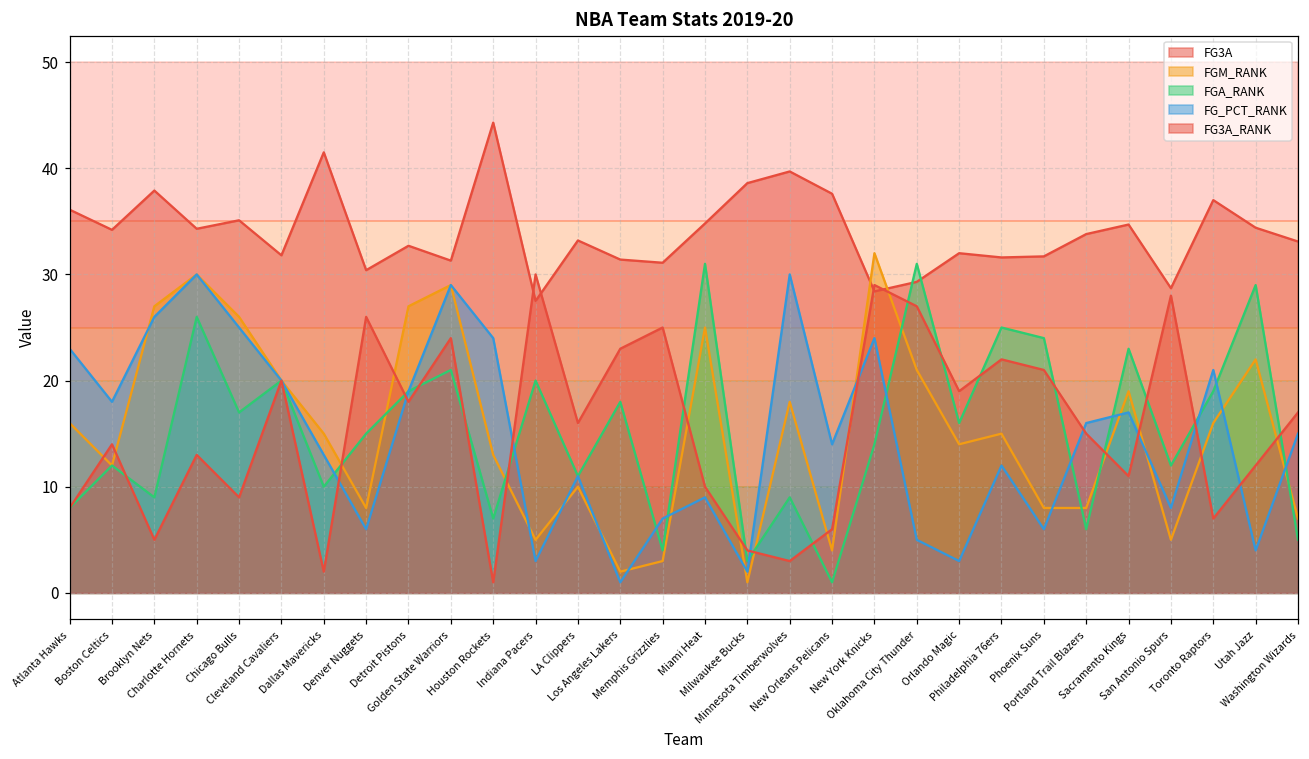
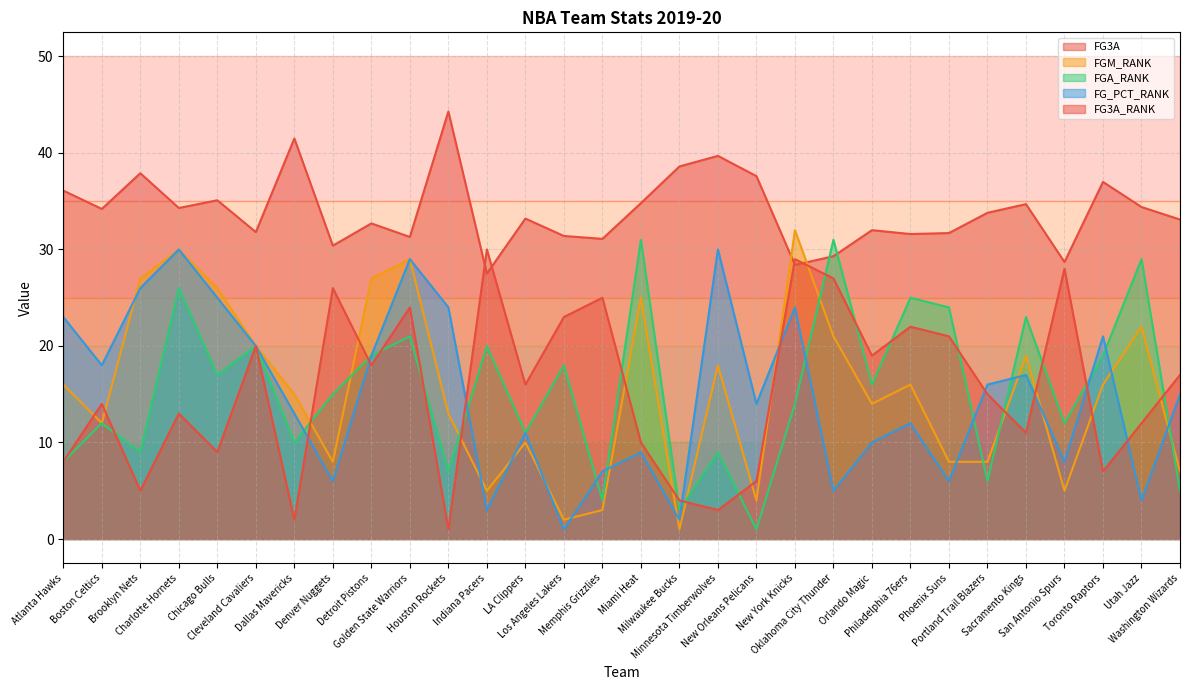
  {
    "FGM_RANK": {
      "Atlanta Hawks": 16,
      "Brooklyn Nets": 27,
      "Chicago Bulls": 26,
      "Dallas Mavericks": 15,
      "Denver Nuggets": 8,
      "Detroit Pistons": 27,
      "Houston Rockets": 13,
      "Indiana Pacers": 5,
      "LA Clippers": 10,
      "Los Angeles Lakers": 2,
      "Memphis Grizzlies": 3,
      "Miami Heat": 25,
      "Milwaukee Bucks": 1,
      "Minnesota Timberwolves": 18,
      "New Orleans Pelicans": 4,
      "New York Knicks": 32,
      "Oklahoma City Thunder": 21,
      "Orlando Magic": 14,
-     "Philadelphia 76ers": 15,
+     "Philadelphia 76ers": 16,
      "Phoenix Suns": 8,
      "Portland Trail Blazers": 8,
      "Sacramento Kings": 19,
      "San Antonio Spurs": 5,
      "Toronto Raptors": 16,
      "Utah Jazz": 22,
      "Washington Wizards": 7
    },
    "FGA_RANK": {
      "Brooklyn Nets": 9,
      "Charlotte Hornets": 26,
      "Chicago Bulls": 17,
      "Dallas Mavericks": 10,
      "Denver Nuggets": 15,
      "Golden State Warriors": 21,
      "Houston Rockets": 7,
      "Indiana Pacers": 20,
      "Los Angeles Lakers": 18,
      "Memphis Grizzlies": 4,
      "Miami Heat": 31,
      "Milwaukee Bucks": 3,
      "Minnesota Timberwolves": 9,
      "New Orleans Pelicans": 1,
      "New York Knicks": 14,
      "Oklahoma City Thunder": 31,
      "Orlando Magic": 16,
      "Philadelphia 76ers": 25,
      "Phoenix Suns": 24,
      "Portland Trail Blazers": 6,
      "Sacramento Kings": 23,
      "San Antonio Spurs": 12,
      "Toronto Raptors": 19,
      "Utah Jazz": 29,
      "Washington Wizards": 5
    },
    "FG_PCT_RANK": {
      "Atlanta Hawks": 23,
      "Boston Celtics": 18,
      "Brooklyn Nets": 26,
      "Chicago Bulls": 25,
      "Dallas Mavericks": 13,
      "Denver Nuggets": 6,
      "Houston Rockets": 24,
      "Indiana Pacers": 3,
      "Los Angeles Lakers": 1,
      "Memphis Grizzlies": 7,
      "Miami Heat": 9,
      "Milwaukee Bucks": 2,
      "Minnesota Timberwolves": 30,
      "New Orleans Pelicans": 14,
      "New York Knicks": 24,
      "Oklahoma City Thunder": 5,
-     "Orlando Magic": 3,
+     "Orlando Magic": 10,
      "Philadelphia 76ers": 12,
      "Phoenix Suns": 6,
      "Portland Trail Blazers": 16,
      "Sacramento Kings": 17,
      "San Antonio Spurs": 8,
      "Toronto Raptors": 21,
      "Utah Jazz": 4,
      "Washington Wizards": 15
    }
  }
